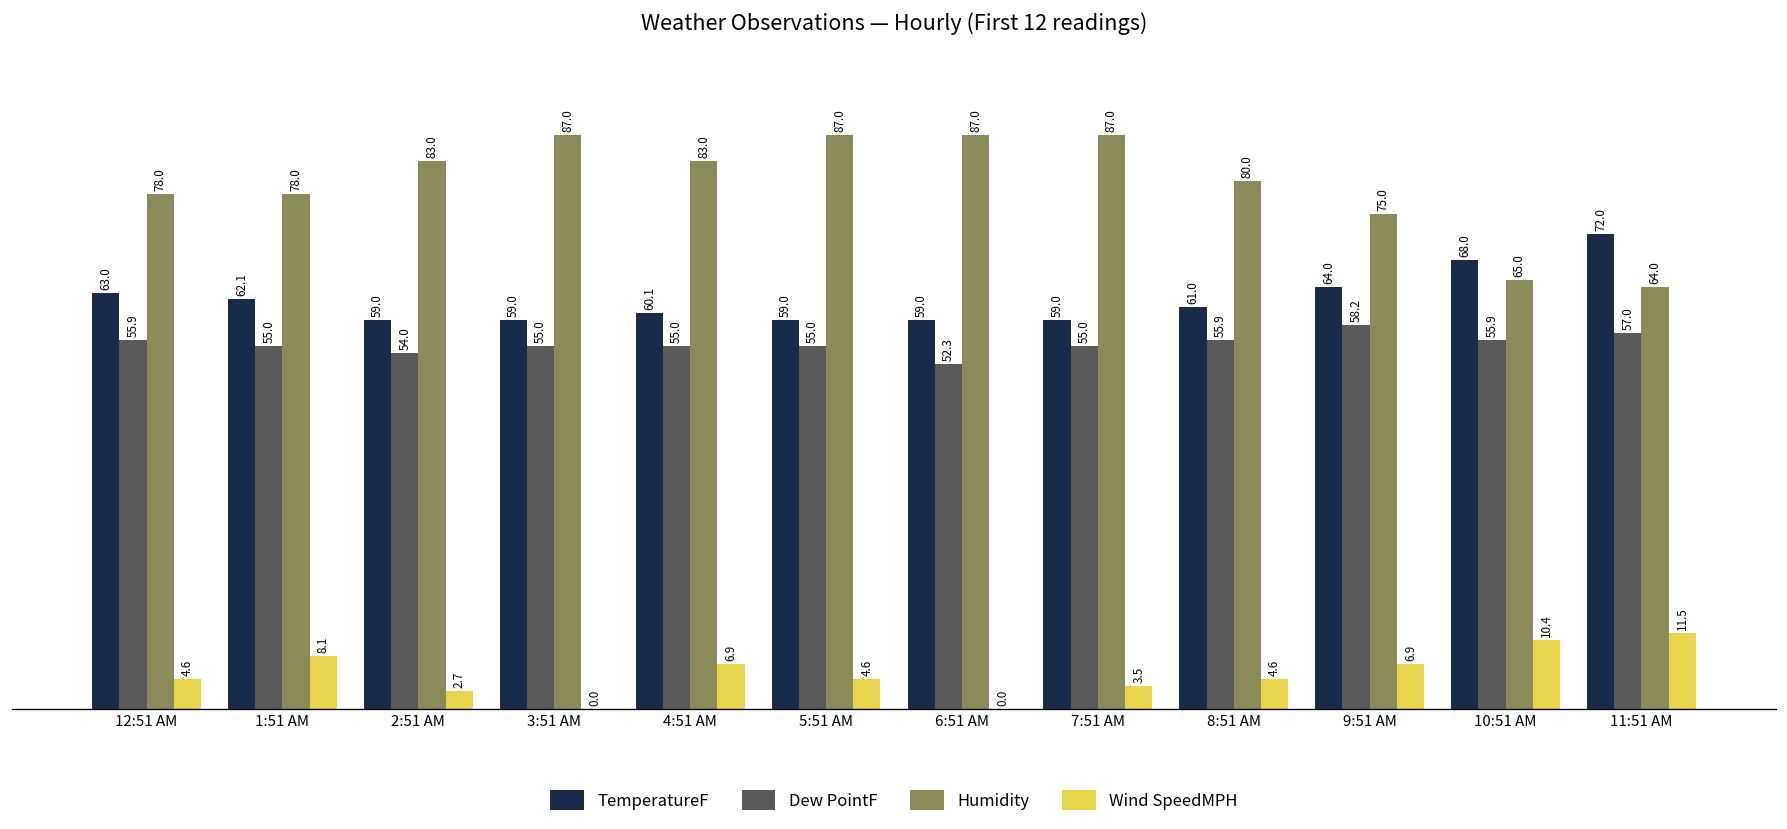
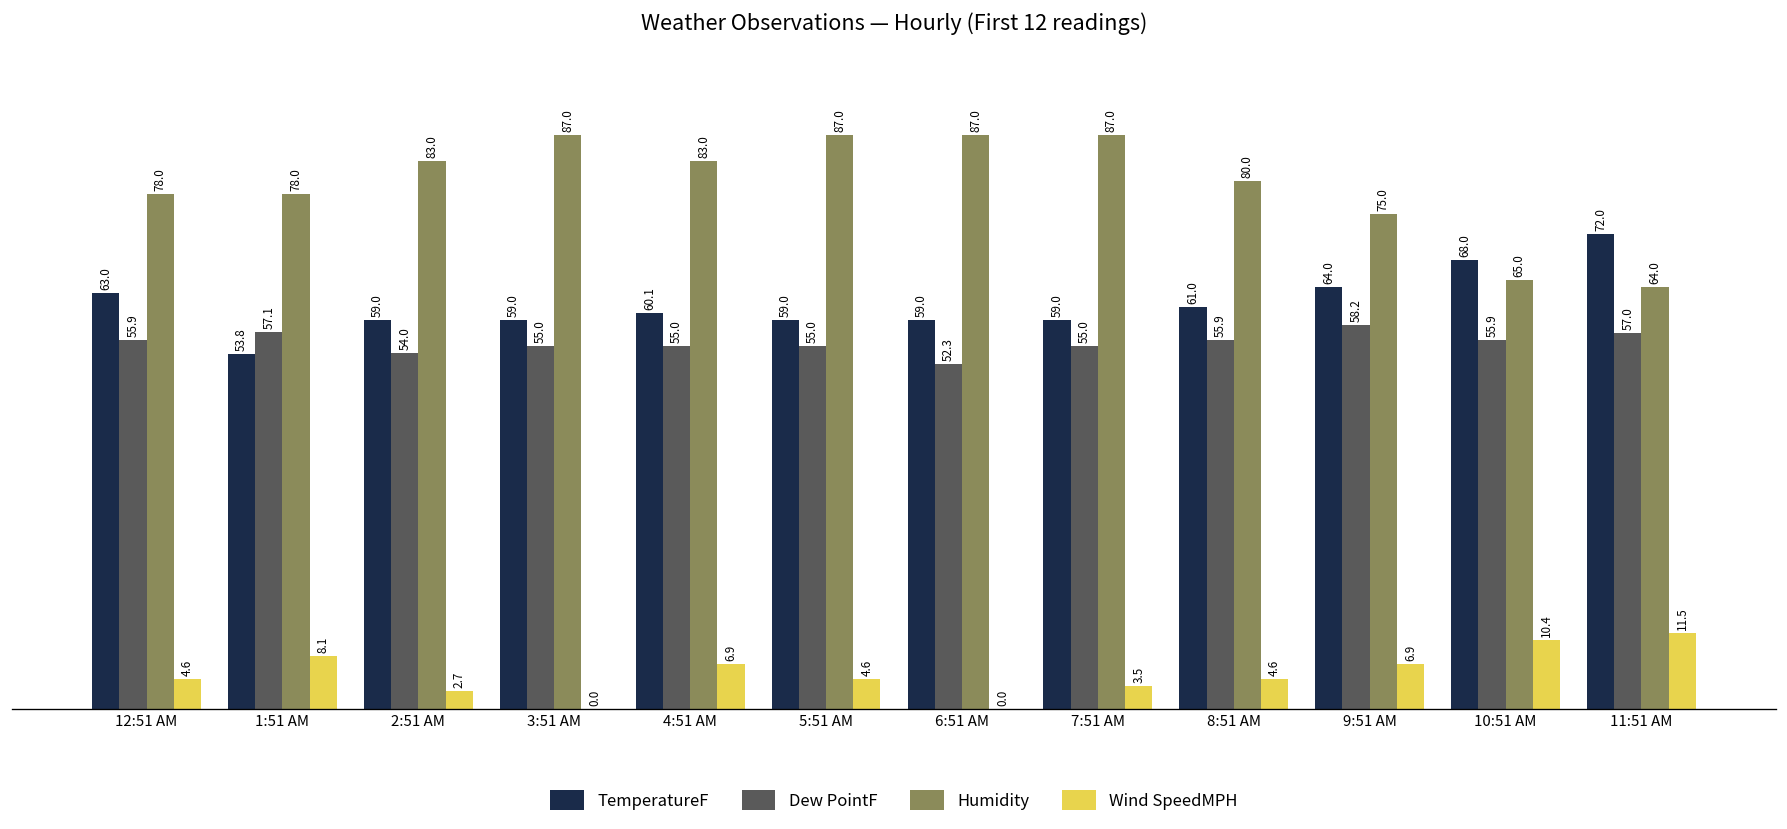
  {
    "TemperatureF": {
      "12:51 AM": 63.0,
-     "1:51 AM": 62.1,
+     "1:51 AM": 53.8,
      "2:51 AM": 59.0,
      "3:51 AM": 59.0,
      "4:51 AM": 60.1,
      "5:51 AM": 59.0,
      "6:51 AM": 59.0,
      "7:51 AM": 59.0,
      "8:51 AM": 61.0,
      "9:51 AM": 64.0,
      "10:51 AM": 68.0,
      "11:51 AM": 72.0
    },
    "Dew PointF": {
      "12:51 AM": 55.9,
-     "1:51 AM": 55.0,
+     "1:51 AM": 57.1,
      "2:51 AM": 54.0,
      "3:51 AM": 55.0,
      "4:51 AM": 55.0,
      "5:51 AM": 55.0,
      "6:51 AM": 52.3,
      "7:51 AM": 55.0,
      "8:51 AM": 55.9,
      "9:51 AM": 58.2,
      "10:51 AM": 55.9,
      "11:51 AM": 57.0
    },
    "Humidity": {
      "12:51 AM": 78.0,
      "1:51 AM": 78.0,
      "2:51 AM": 83.0,
      "3:51 AM": 87.0,
      "4:51 AM": 83.0,
      "5:51 AM": 87.0,
      "6:51 AM": 87.0,
      "7:51 AM": 87.0,
      "8:51 AM": 80.0,
      "9:51 AM": 75.0,
      "10:51 AM": 65.0,
      "11:51 AM": 64.0
    },
    "Wind SpeedMPH": {
      "12:51 AM": 4.6,
      "1:51 AM": 8.1,
      "2:51 AM": 2.7,
      "3:51 AM": 0.0,
      "4:51 AM": 6.9,
      "5:51 AM": 4.6,
      "6:51 AM": 0.0,
      "7:51 AM": 3.5,
      "8:51 AM": 4.6,
      "9:51 AM": 6.9,
      "10:51 AM": 10.4,
      "11:51 AM": 11.5
    }
  }
